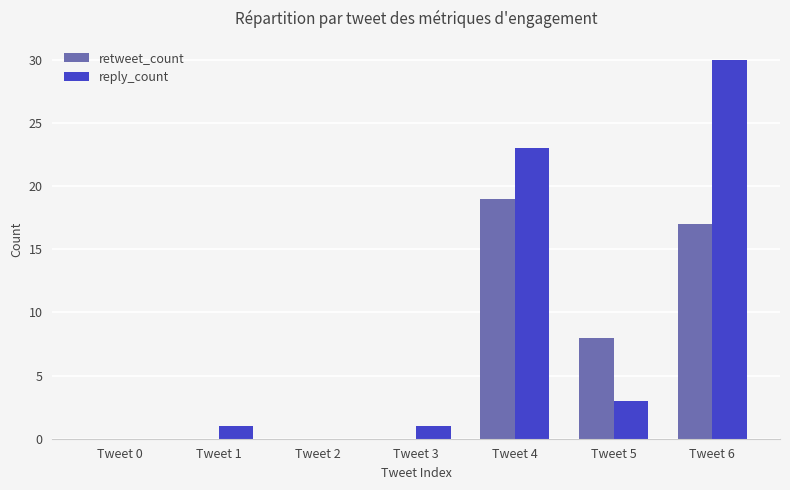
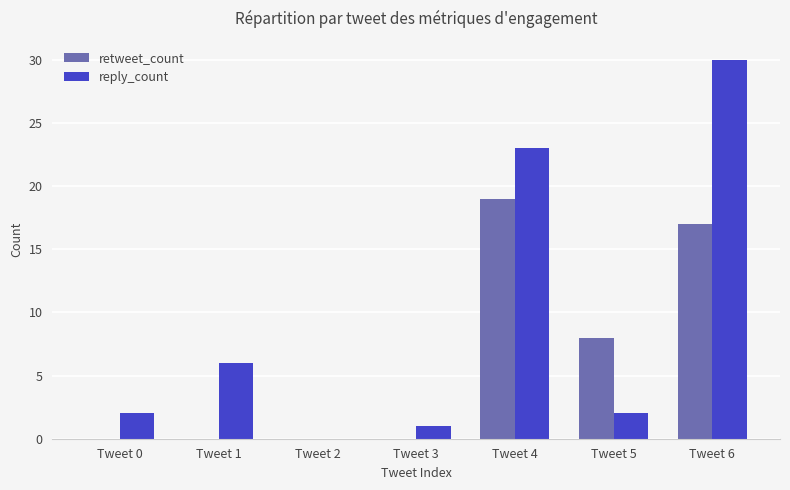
  {
    "retweet_count": {
      "Tweet 0": 0,
      "Tweet 1": 0,
      "Tweet 2": 0,
      "Tweet 3": 0,
      "Tweet 4": 19,
      "Tweet 5": 8,
      "Tweet 6": 17
    },
    "reply_count": {
-     "Tweet 0": 0,
-     "Tweet 1": 1,
+     "Tweet 0": 2,
+     "Tweet 1": 6,
      "Tweet 2": 0,
      "Tweet 3": 1,
      "Tweet 4": 23,
-     "Tweet 5": 3,
+     "Tweet 5": 2,
      "Tweet 6": 30
    }
  }
